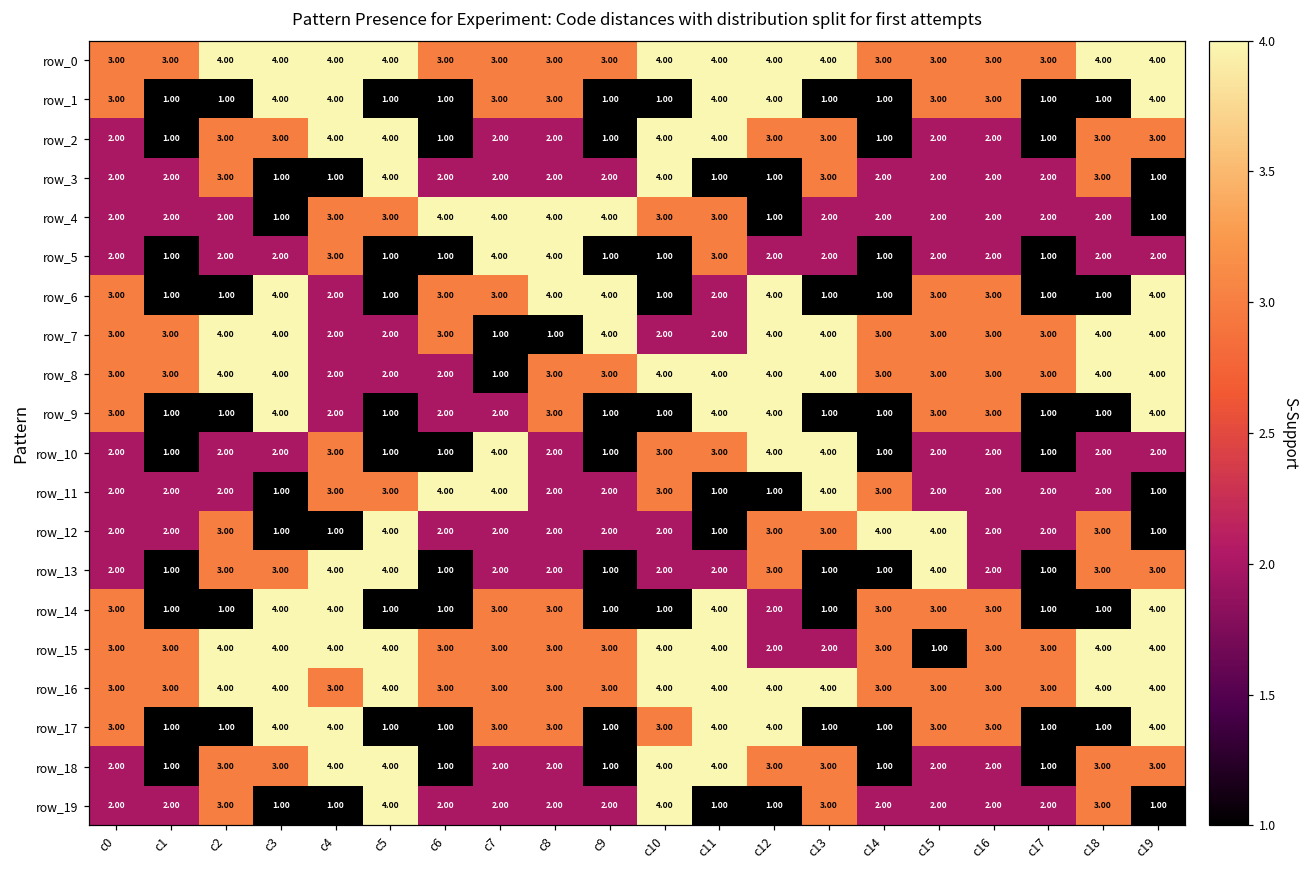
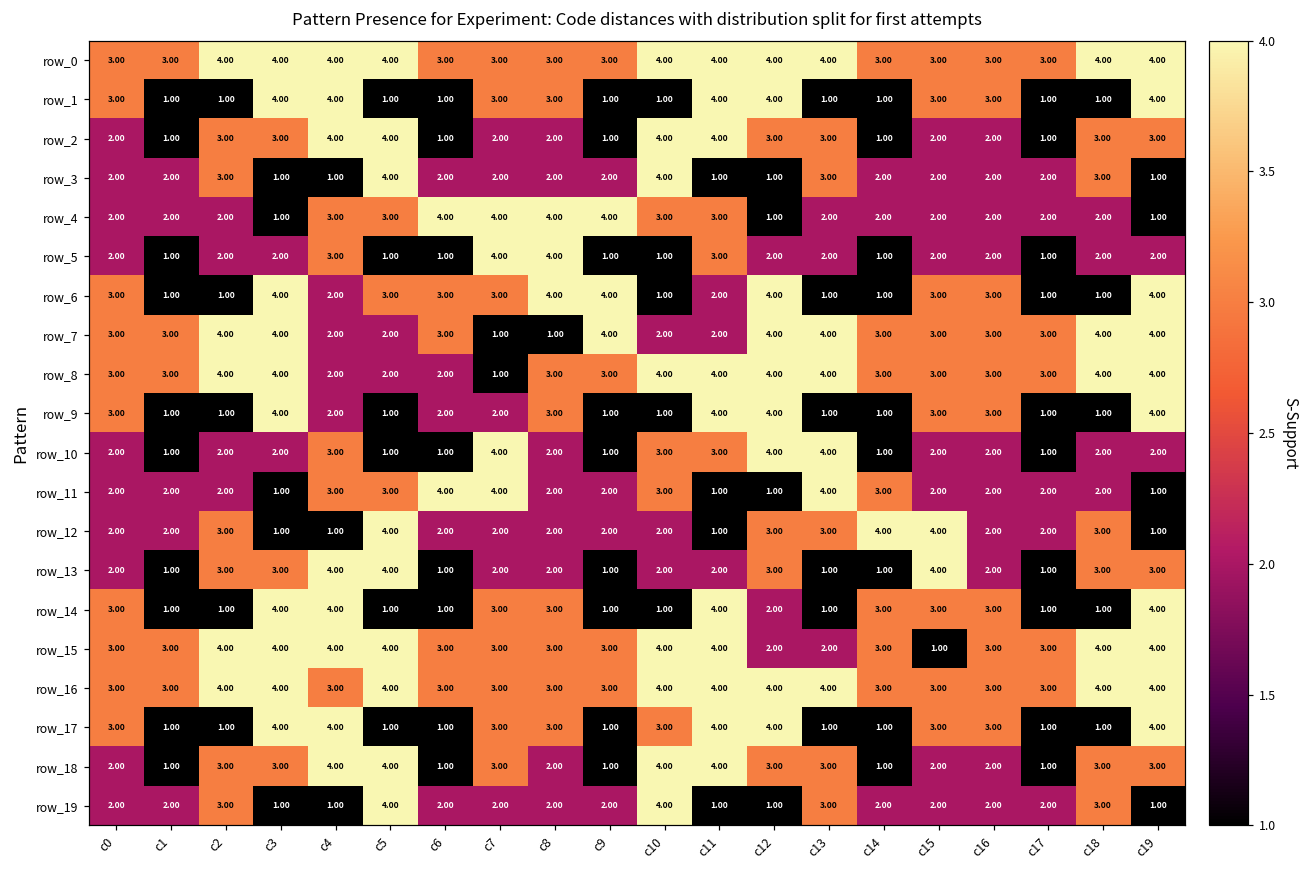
  {
    "row_6": {
      "c0": 3.00,
      "c1": 1.00,
      "c2": 1.00,
      "c3": 4.00,
      "c4": 2.00,
-     "c5": 1.00,
+     "c5": 3.00,
      "c6": 3.00,
      "c7": 3.00,
      "c8": 4.00,
      "c9": 4.00,
      "c10": 1.00,
      "c11": 2.00,
      "c12": 4.00,
      "c13": 1.00,
      "c14": 1.00,
      "c15": 3.00,
      "c16": 3.00,
      "c17": 1.00,
      "c18": 1.00,
      "c19": 4.00
    },
    "row_18": {
      "c0": 2.00,
      "c1": 1.00,
      "c2": 3.00,
      "c3": 3.00,
      "c4": 4.00,
      "c5": 4.00,
      "c6": 1.00,
-     "c7": 2.00,
+     "c7": 3.00,
      "c8": 2.00,
      "c9": 1.00,
      "c10": 4.00,
      "c11": 4.00,
      "c12": 3.00,
      "c13": 3.00,
      "c14": 1.00,
      "c15": 2.00,
      "c16": 2.00,
      "c17": 1.00,
      "c18": 3.00,
      "c19": 3.00
    }
  }
